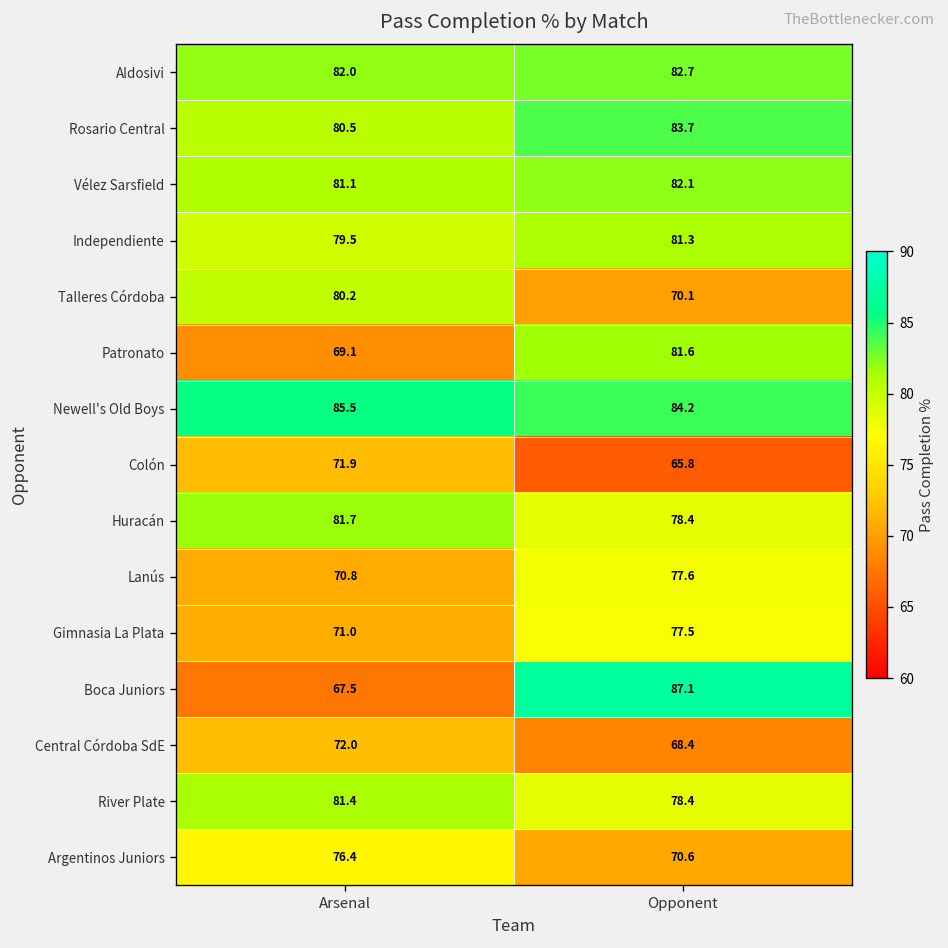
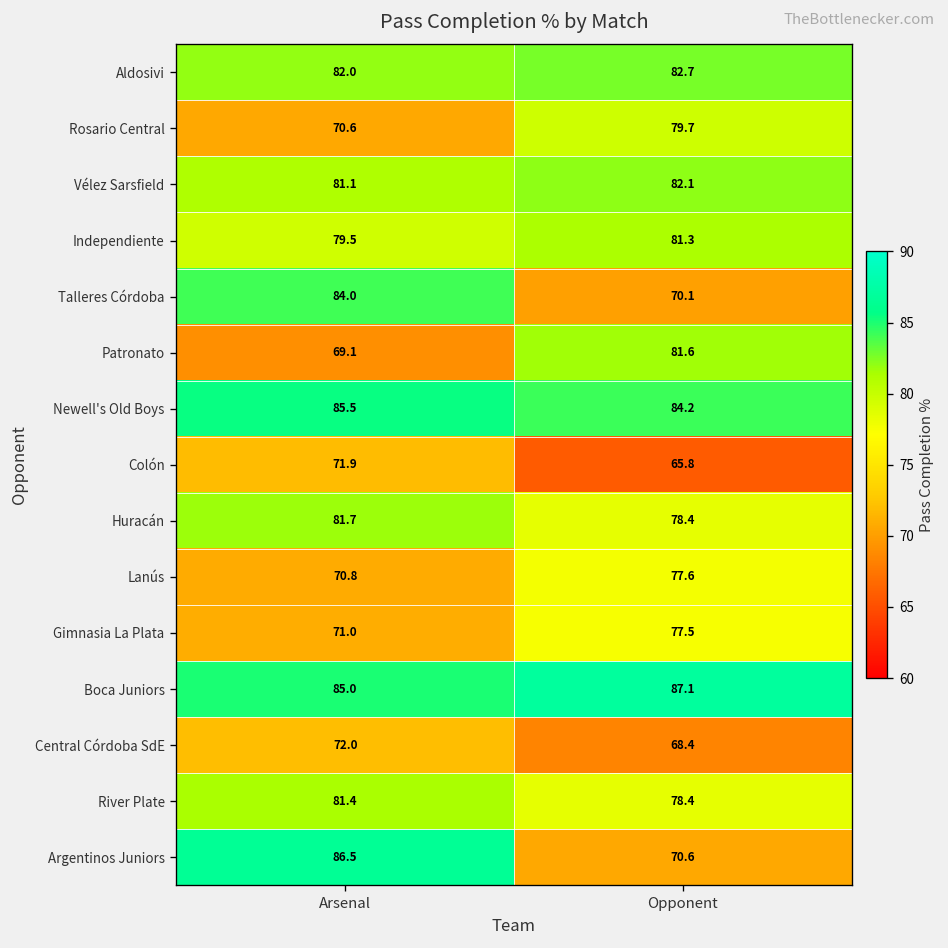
  {
    "Aldosivi": {
      "Arsenal": 82.0,
      "Opponent": 82.7
    },
    "Rosario Central": {
-     "Arsenal": 80.5,
-     "Opponent": 83.7
+     "Arsenal": 70.6,
+     "Opponent": 79.7
    },
    "Vélez Sarsfield": {
      "Arsenal": 81.1,
      "Opponent": 82.1
    },
    "Independiente": {
      "Arsenal": 79.5,
      "Opponent": 81.3
    },
    "Talleres Córdoba": {
-     "Arsenal": 80.2,
+     "Arsenal": 84.0,
      "Opponent": 70.1
    },
    "Patronato": {
      "Arsenal": 69.1,
      "Opponent": 81.6
    },
    "Newell's Old Boys": {
      "Arsenal": 85.5,
      "Opponent": 84.2
    },
    "Colón": {
      "Arsenal": 71.9,
      "Opponent": 65.8
    },
    "Huracán": {
      "Arsenal": 81.7,
      "Opponent": 78.4
    },
    "Lanús": {
      "Arsenal": 70.8,
      "Opponent": 77.6
    },
    "Gimnasia La Plata": {
      "Arsenal": 71.0,
      "Opponent": 77.5
    },
    "Boca Juniors": {
-     "Arsenal": 67.5,
+     "Arsenal": 85.0,
      "Opponent": 87.1
    },
    "Central Córdoba SdE": {
      "Arsenal": 72.0,
      "Opponent": 68.4
    },
    "River Plate": {
      "Arsenal": 81.4,
      "Opponent": 78.4
    },
    "Argentinos Juniors": {
-     "Arsenal": 76.4,
+     "Arsenal": 86.5,
      "Opponent": 70.6
    }
  }
